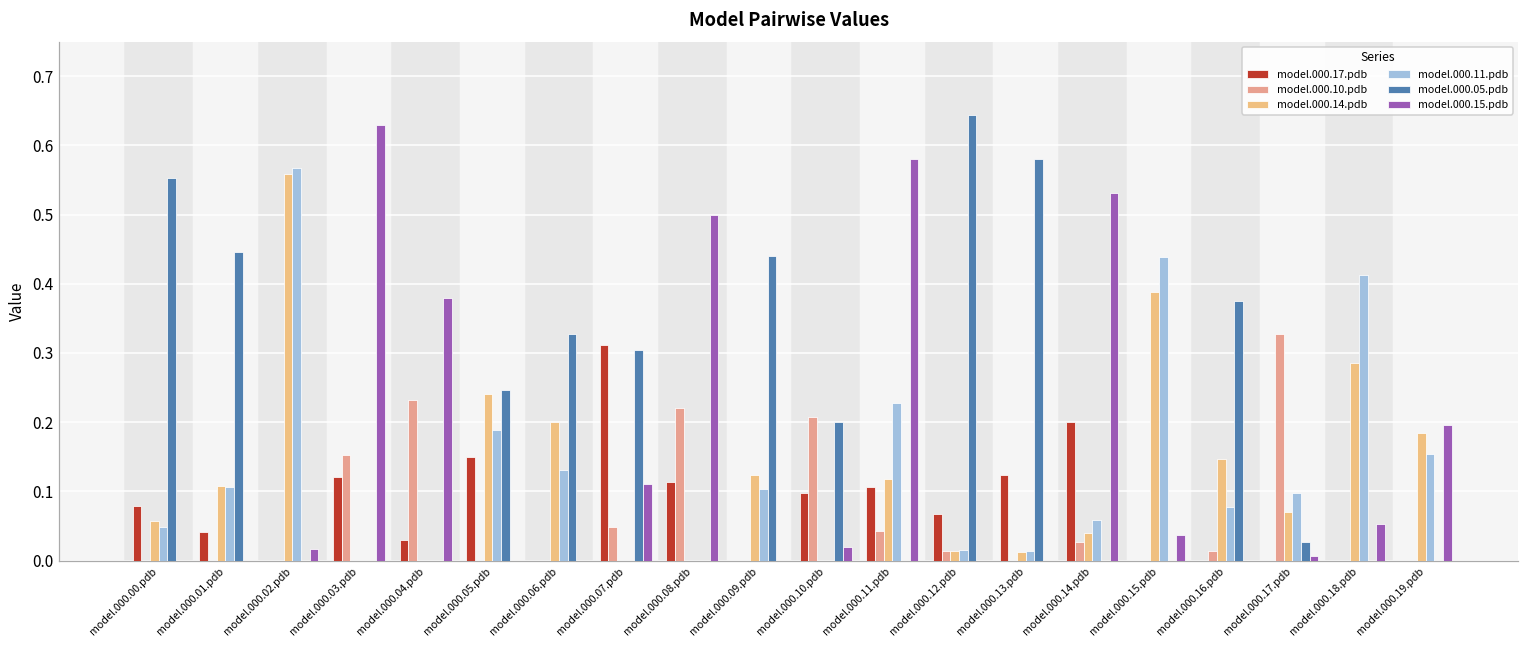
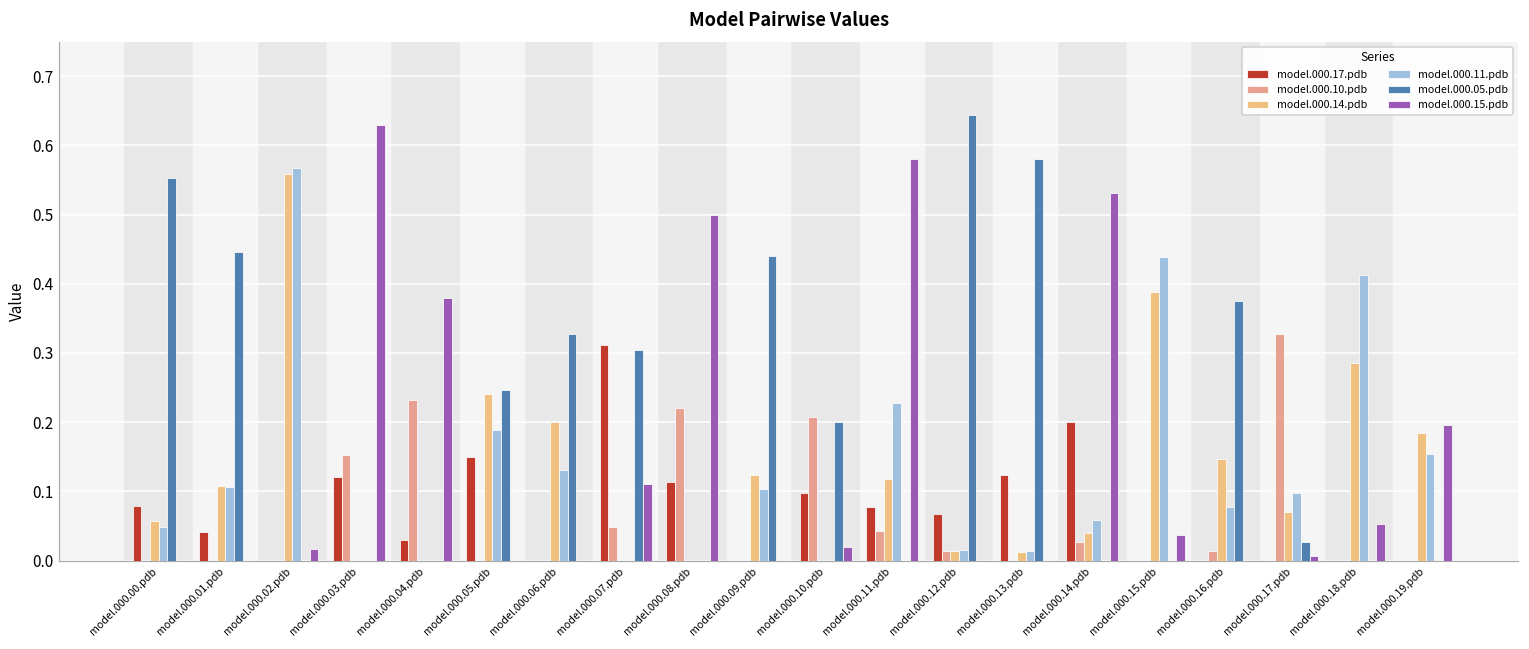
  {
    "model.000.17.pdb": {
      "model.000.00.pdb": 0.08,
      "model.000.01.pdb": 0.04,
      "model.000.02.pdb": 0.00,
      "model.000.03.pdb": 0.12,
      "model.000.04.pdb": 0.03,
      "model.000.05.pdb": 0.15,
      "model.000.06.pdb": 0.00,
      "model.000.07.pdb": 0.31,
      "model.000.08.pdb": 0.11,
      "model.000.09.pdb": 0.00,
      "model.000.10.pdb": 0.10,
-     "model.000.11.pdb": 0.11,
+     "model.000.11.pdb": 0.08,
      "model.000.12.pdb": 0.07,
      "model.000.13.pdb": 0.12,
      "model.000.14.pdb": 0.20,
      "model.000.15.pdb": 0.00,
      "model.000.16.pdb": 0.00,
      "model.000.17.pdb": 0.00,
      "model.000.18.pdb": 0.00,
      "model.000.19.pdb": 0.00
    },
    "model.000.11.pdb": {
      "model.000.00.pdb": 0.05,
      "model.000.01.pdb": 0.11,
      "model.000.02.pdb": 0.57,
      "model.000.03.pdb": 0.00,
      "model.000.04.pdb": 0.00,
      "model.000.05.pdb": 0.19,
      "model.000.06.pdb": 0.13,
      "model.000.07.pdb": 0.00,
      "model.000.08.pdb": 0.00,
      "model.000.09.pdb": 0.10,
      "model.000.10.pdb": 0.00,
      "model.000.11.pdb": 0.23,
      "model.000.12.pdb": 0.02,
      "model.000.13.pdb": 0.01,
      "model.000.14.pdb": 0.06,
      "model.000.15.pdb": 0.44,
      "model.000.16.pdb": 0.08,
      "model.000.17.pdb": 0.10,
      "model.000.18.pdb": 0.41,
      "model.000.19.pdb": 0.15
    },
    "model.000.05.pdb": {
      "model.000.00.pdb": 0.55,
      "model.000.01.pdb": 0.45,
      "model.000.02.pdb": 0.00,
      "model.000.03.pdb": 0.00,
      "model.000.04.pdb": 0.00,
      "model.000.05.pdb": 0.25,
      "model.000.06.pdb": 0.33,
      "model.000.07.pdb": 0.30,
      "model.000.08.pdb": 0.00,
      "model.000.09.pdb": 0.44,
      "model.000.10.pdb": 0.20,
      "model.000.11.pdb": 0.00,
      "model.000.12.pdb": 0.64,
      "model.000.13.pdb": 0.58,
      "model.000.14.pdb": 0.00,
      "model.000.15.pdb": 0.00,
      "model.000.16.pdb": 0.38,
      "model.000.17.pdb": 0.03,
      "model.000.18.pdb": 0.00,
      "model.000.19.pdb": 0.00
    },
    "model.000.15.pdb": {
      "model.000.00.pdb": 0.00,
      "model.000.01.pdb": 0.00,
      "model.000.02.pdb": 0.02,
      "model.000.03.pdb": 0.63,
      "model.000.04.pdb": 0.38,
      "model.000.05.pdb": 0.00,
      "model.000.06.pdb": 0.00,
      "model.000.07.pdb": 0.11,
      "model.000.08.pdb": 0.50,
      "model.000.09.pdb": 0.00,
      "model.000.10.pdb": 0.02,
      "model.000.11.pdb": 0.58,
      "model.000.12.pdb": 0.00,
      "model.000.13.pdb": 0.00,
      "model.000.14.pdb": 0.53,
      "model.000.15.pdb": 0.04,
      "model.000.16.pdb": 0.00,
      "model.000.17.pdb": 0.01,
      "model.000.18.pdb": 0.05,
      "model.000.19.pdb": 0.20
    }
  }
